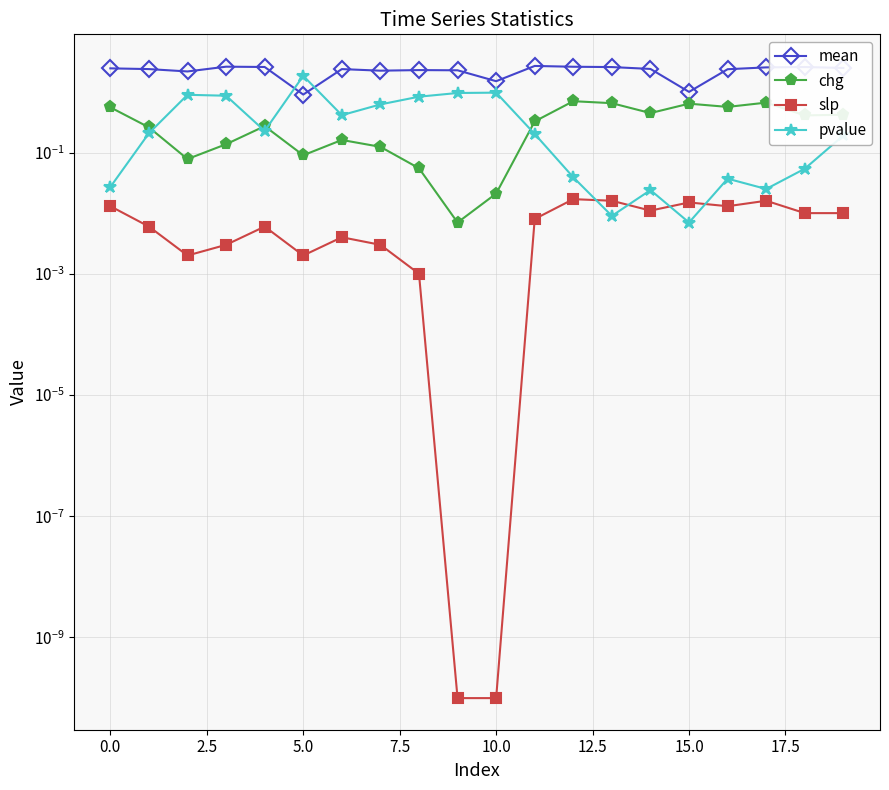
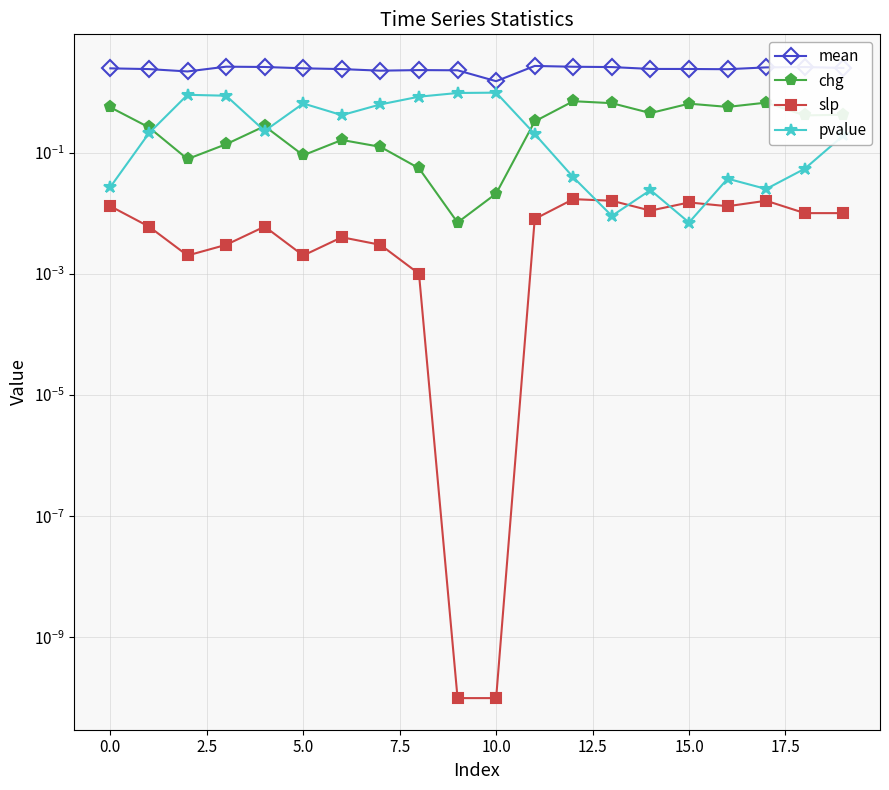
  {
    "mean": {
      "0.0": 2.4,
-     "5.0": 0.9,
+     "5.0": 2.4,
      "10.0": 1.5,
-     "15.0": 1.0
+     "15.0": 2.4
    },
    "chg": {
      "0.0": 0.6,
      "5.0": 0.09,
      "10.0": 0.021,
      "15.0": 0.6
    },
    "slp": {
      "0.0": 0.013,
      "5.0": 0.0020,
      "10.0": 0.00000000010,
      "15.0": 0.015
    },
    "pvalue": {
      "0.0": 0.03,
-     "5.0": 1.8,
+     "5.0": 0.6,
      "10.0": 1.0,
      "15.0": 0.007
    }
  }
